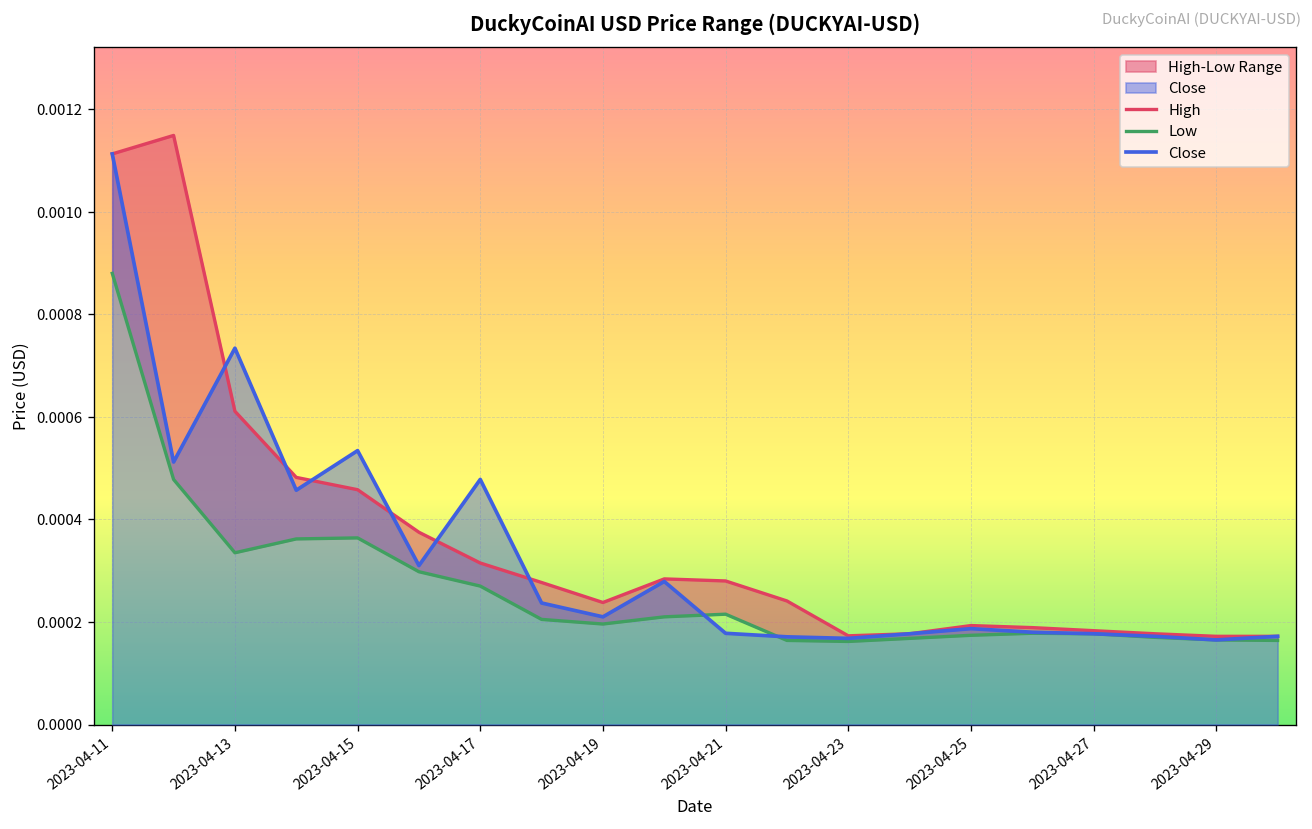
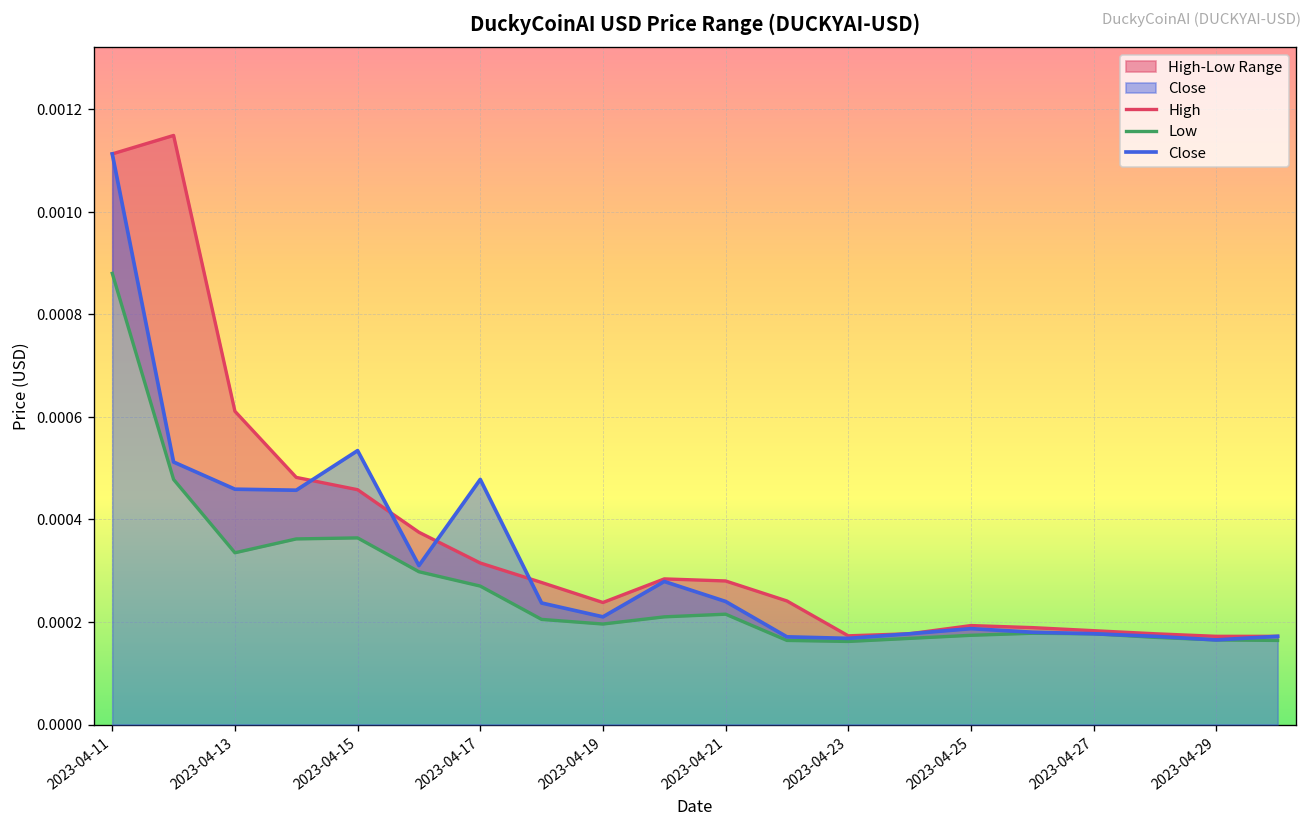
  {
    "High-Low Range": {
      "2023-04-13": 0.00061,
      "2023-04-15": 0.00046,
      "2023-04-17": 0.00032,
      "2023-04-19": 0.00024,
      "2023-04-21": 0.00028,
      "2023-04-27": 0.00018,
      "2023-04-29": 0.00017
    },
    "Low": {
      "2023-04-11": 0.00088,
      "2023-04-13": 0.00033,
      "2023-04-15": 0.00036,
      "2023-04-17": 0.00027,
      "2023-04-19": 0.00020,
      "2023-04-21": 0.00022,
      "2023-04-23": 0.00016,
      "2023-04-25": 0.00017
    },
    "Close": {
-     "2023-04-13": 0.00073,
+     "2023-04-13": 0.00046,
      "2023-04-15": 0.00053,
      "2023-04-17": 0.00048,
      "2023-04-19": 0.00021,
-     "2023-04-21": 0.00018
+     "2023-04-21": 0.00024
    }
  }
